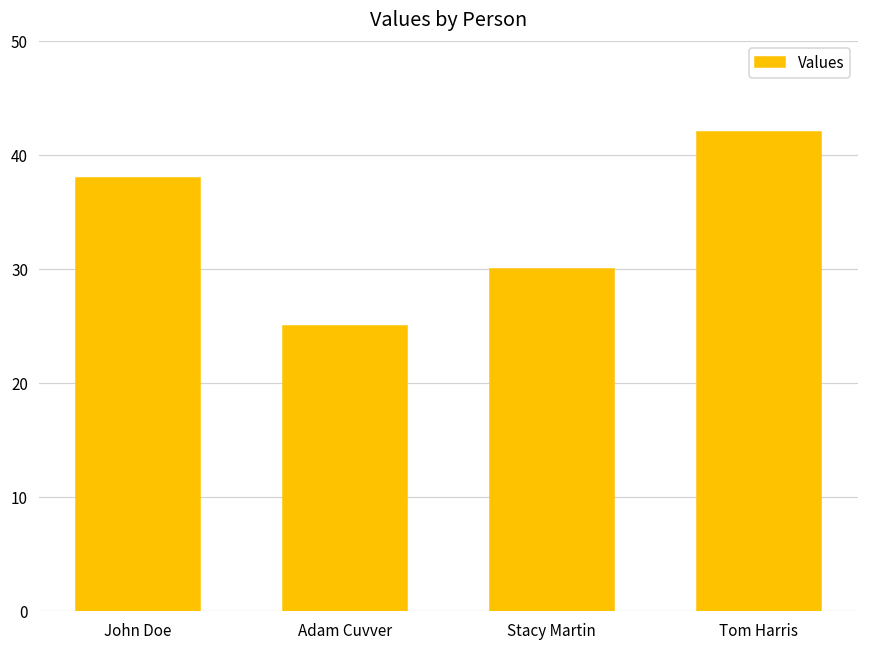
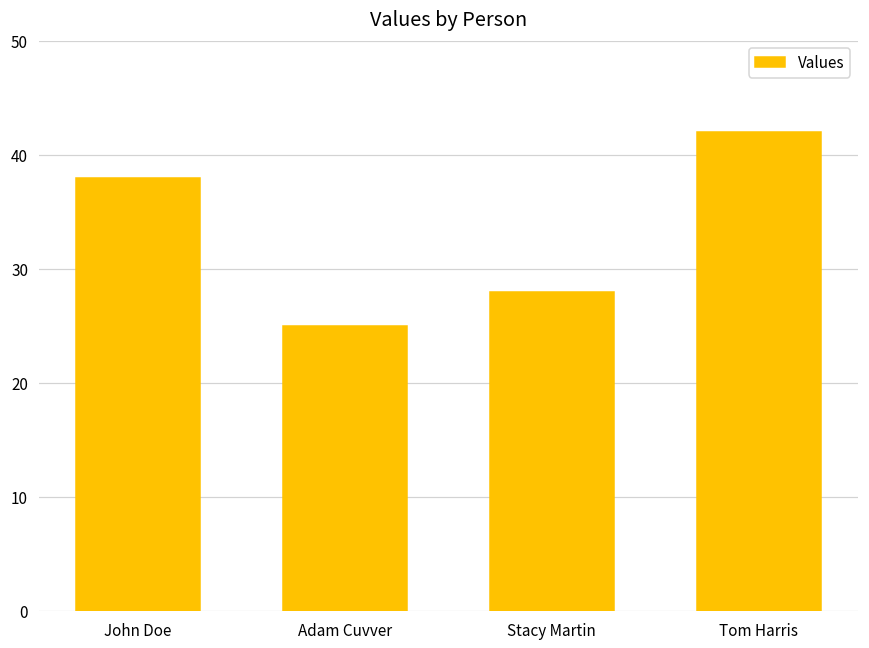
  {
    "John Doe": 38,
    "Adam Cuvver": 25,
-   "Stacy Martin": 30,
+   "Stacy Martin": 28,
    "Tom Harris": 42
  }
